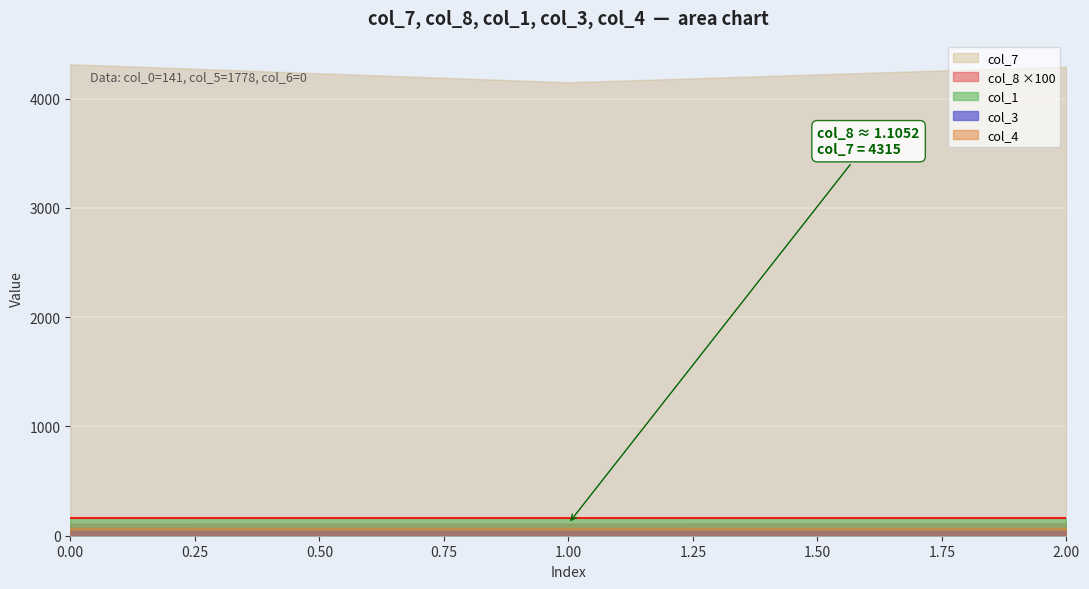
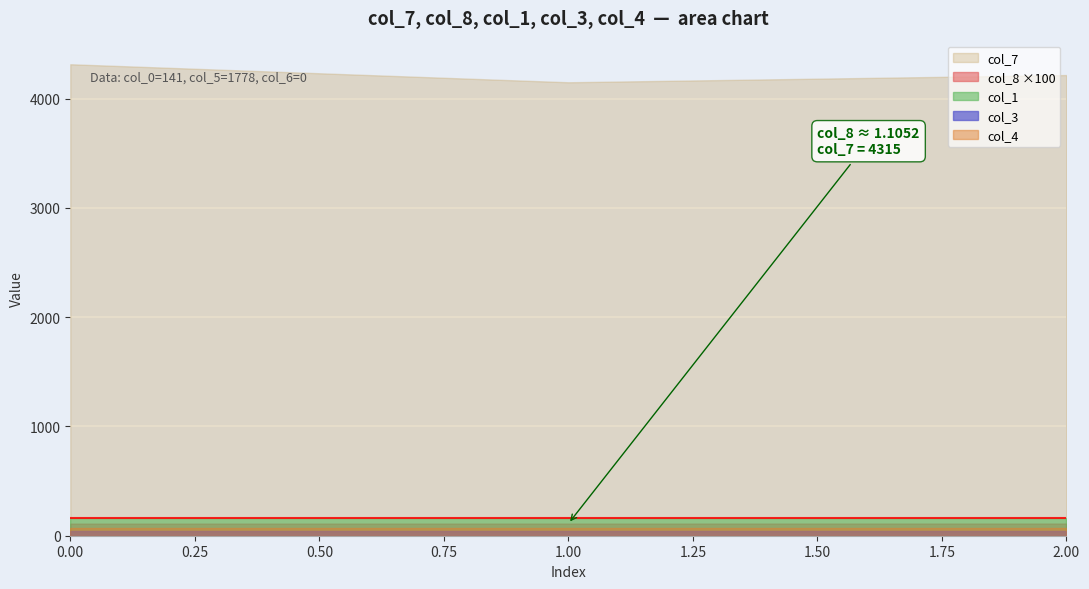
  {
    "col_7": {
      "1.00": 4150,
-     "2.00": 4290
+     "2.00": 4220
    },
    "col_1": {
      "0.00": 160,
      "2.00": 160
    }
  }
